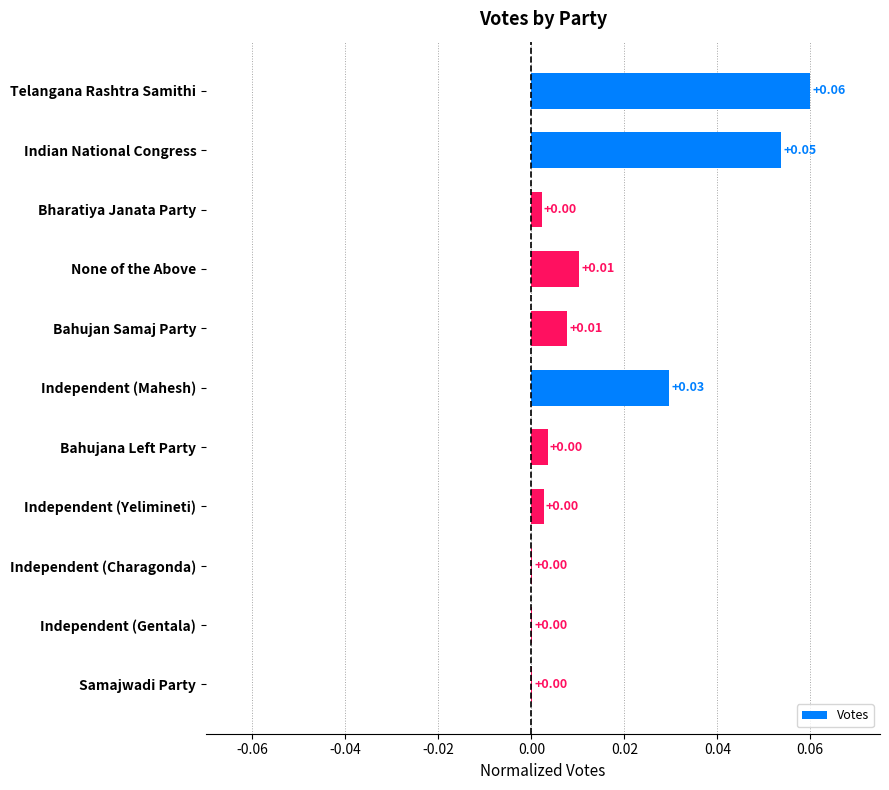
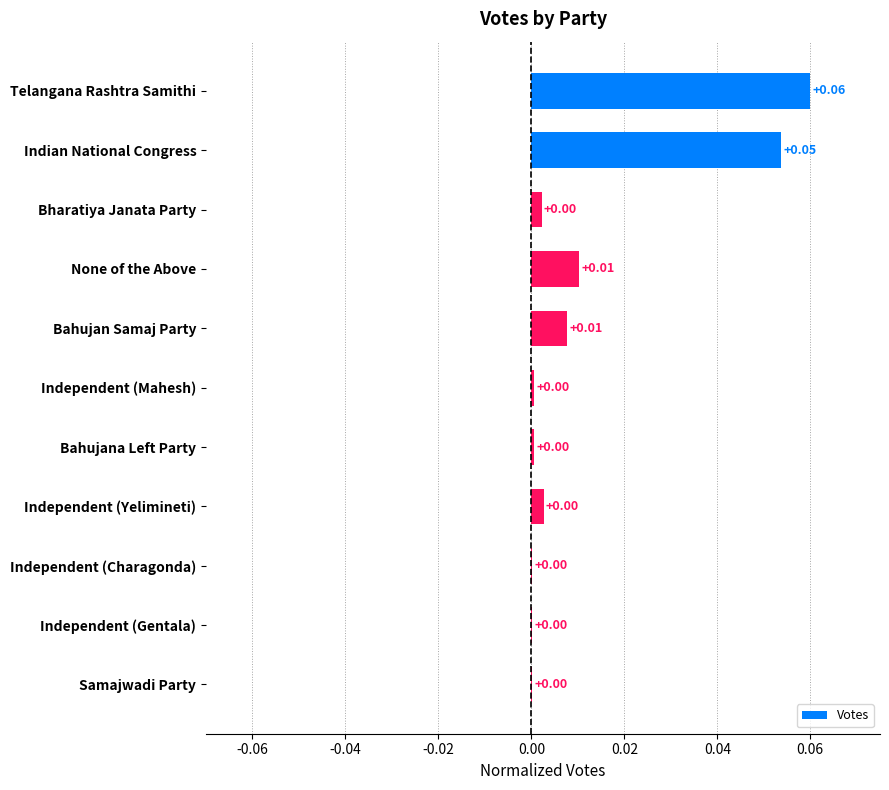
  {
    "Telangana Rashtra Samithi": "+0.06",
    "Indian National Congress": "+0.05",
    "Bharatiya Janata Party": "+0.00",
    "None of the Above": "+0.01",
    "Bahujan Samaj Party": "+0.01",
-   "Independent (Mahesh)": "+0.03",
-   "Bahujana Left Party": "0.003",
+   "Independent (Mahesh)": "+0.00",
+   "Bahujana Left Party": "0.000",
    "Independent (Yelimineti)": "+0.00",
    "Independent (Charagonda)": "+0.00",
    "Independent (Gentala)": "+0.00",
    "Samajwadi Party": "+0.00"
  }
